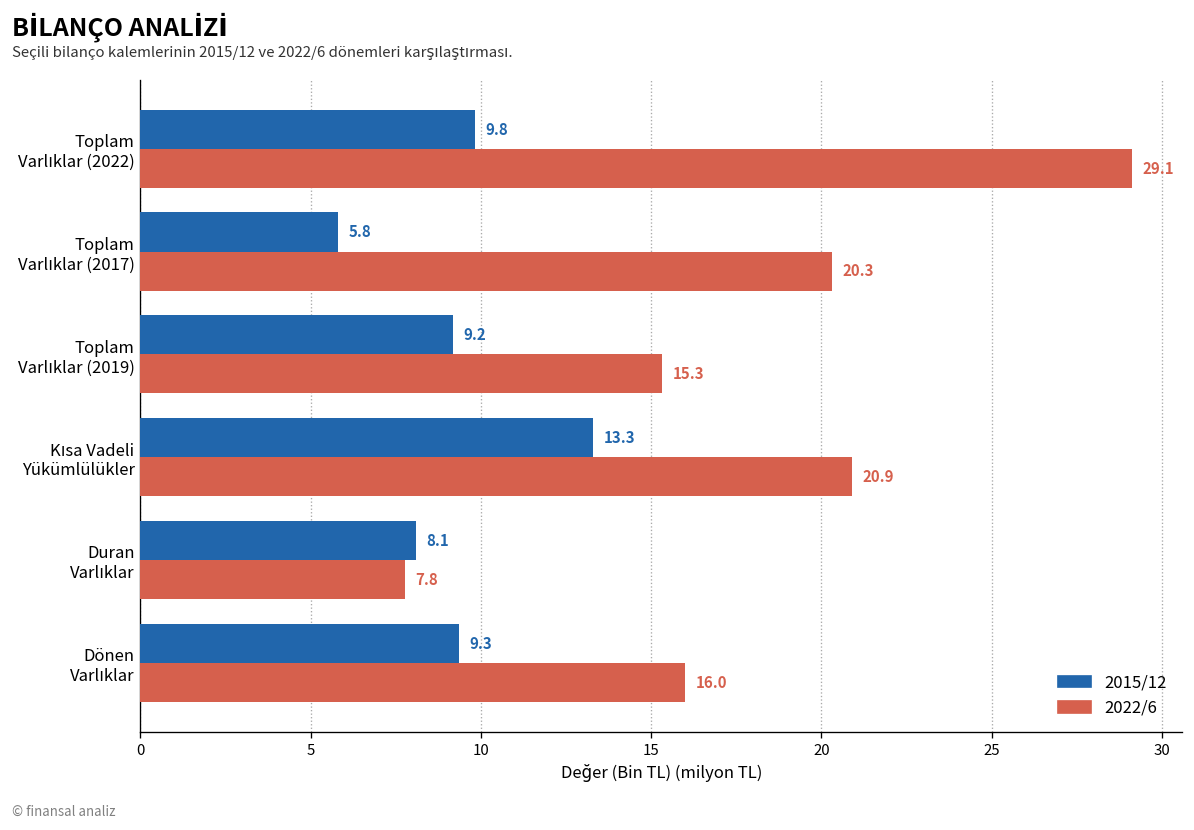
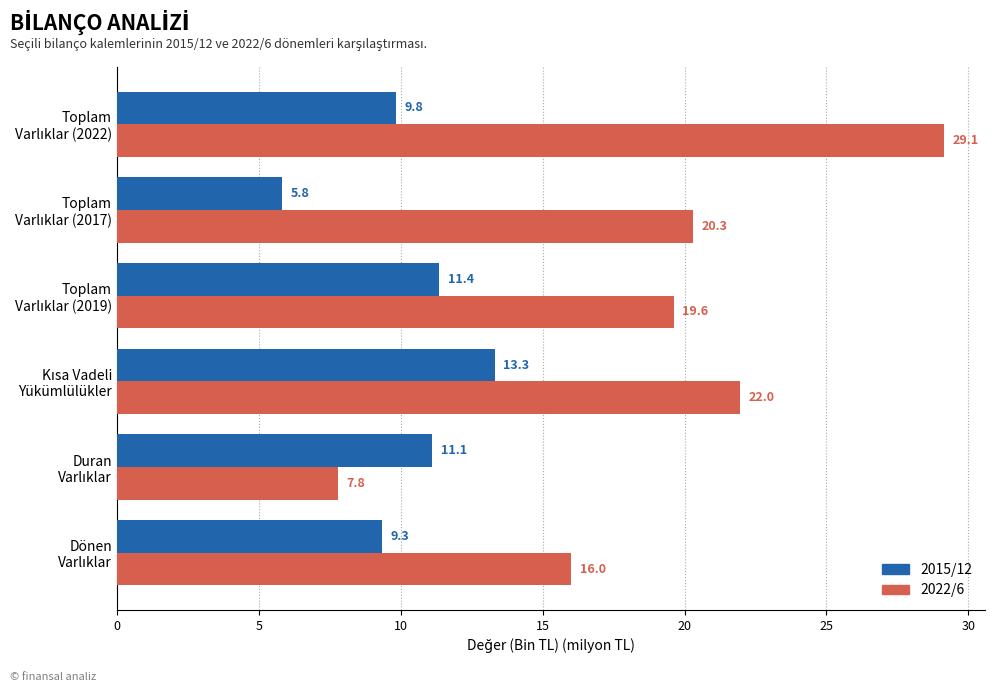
  {
    "2015/12": {
      "Toplam Varlıklar (2022)": 9.8,
      "Toplam Varlıklar (2017)": 5.8,
-     "Toplam Varlıklar (2019)": 9.2,
+     "Toplam Varlıklar (2019)": 11.4,
      "Kısa Vadeli Yükümlülükler": 13.3,
-     "Duran Varlıklar": 8.1,
+     "Duran Varlıklar": 11.1,
      "Dönen Varlıklar": 9.3
    },
    "2022/6": {
      "Toplam Varlıklar (2022)": 29.1,
      "Toplam Varlıklar (2017)": 20.3,
-     "Toplam Varlıklar (2019)": 15.3,
-     "Kısa Vadeli Yükümlülükler": 20.9,
+     "Toplam Varlıklar (2019)": 19.6,
+     "Kısa Vadeli Yükümlülükler": 22.0,
      "Duran Varlıklar": 7.8,
      "Dönen Varlıklar": 16.0
    }
  }
